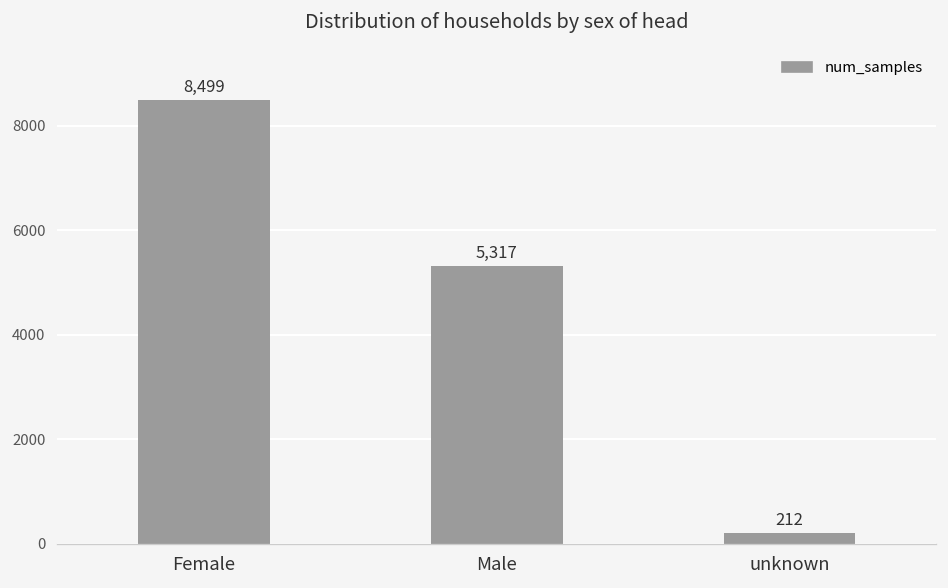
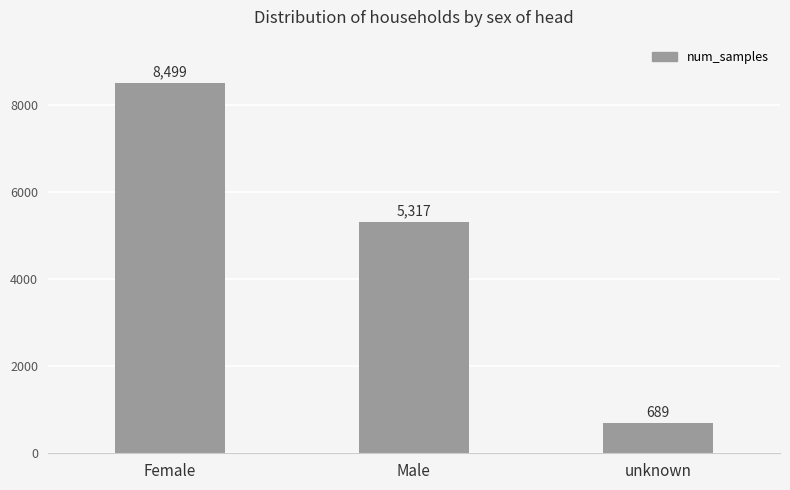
  {
    "Female": "8,499",
    "Male": "5,317",
-   "unknown": "212"
+   "unknown": "689"
  }
